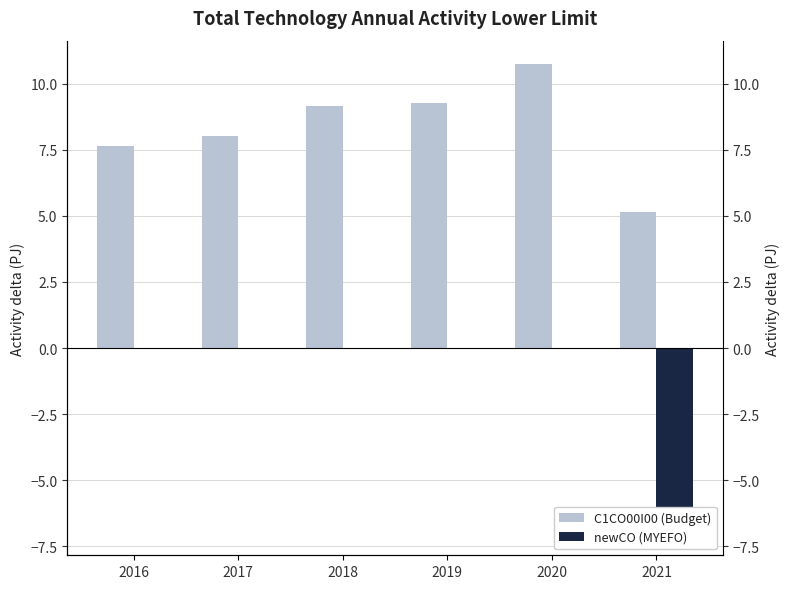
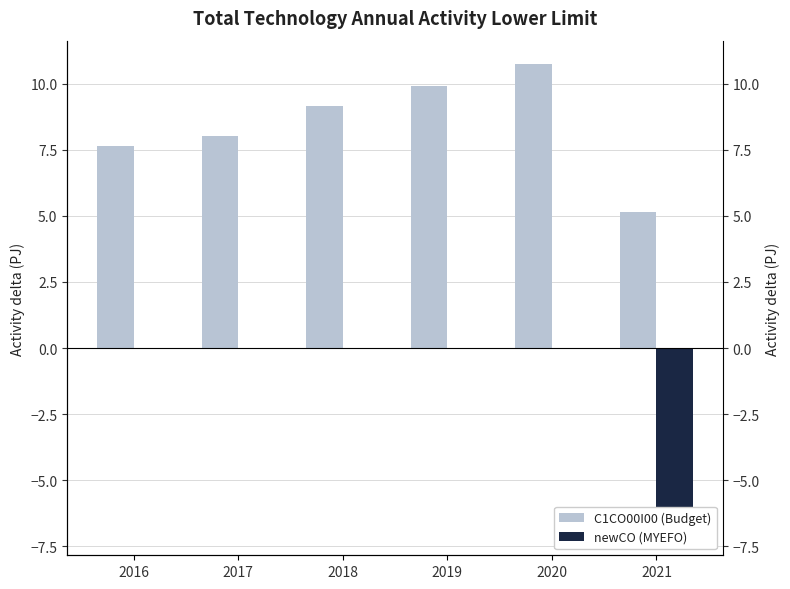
  {
    "C1CO00I00 (Budget)": {
      "2016": 7.6,
      "2017": 8.0,
      "2018": 9.1,
-     "2019": 9.3,
+     "2019": 9.9,
      "2020": 10.8,
      "2021": 5.2
    },
    "newCO (MYEFO)": {
      "2016": 0.0,
      "2017": 0.0,
      "2018": 0.0,
      "2019": 0.0,
      "2020": 0.0
    }
  }
